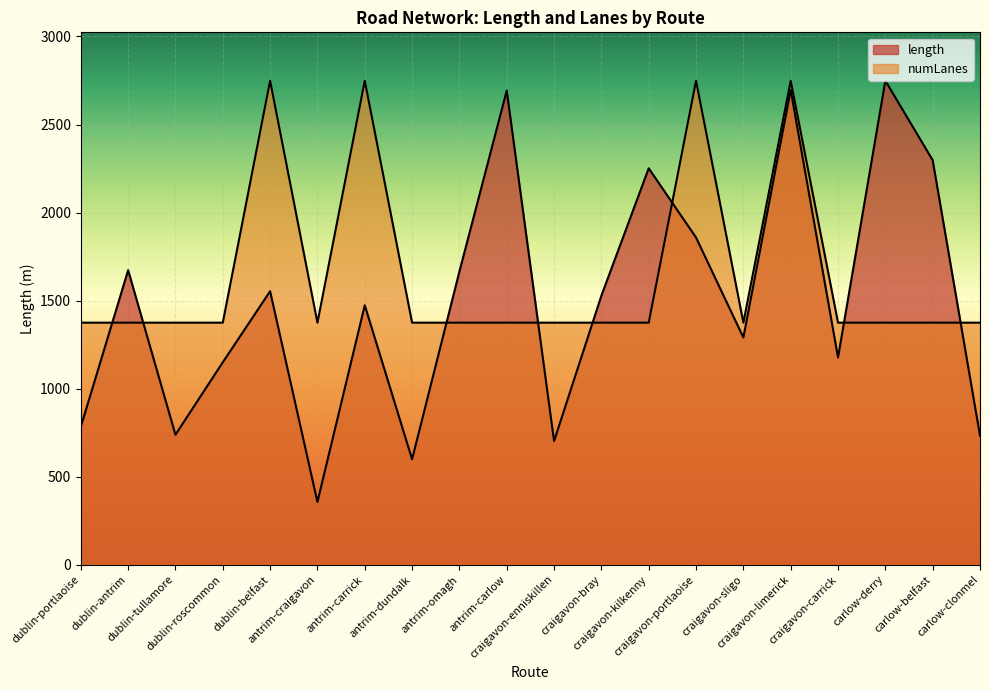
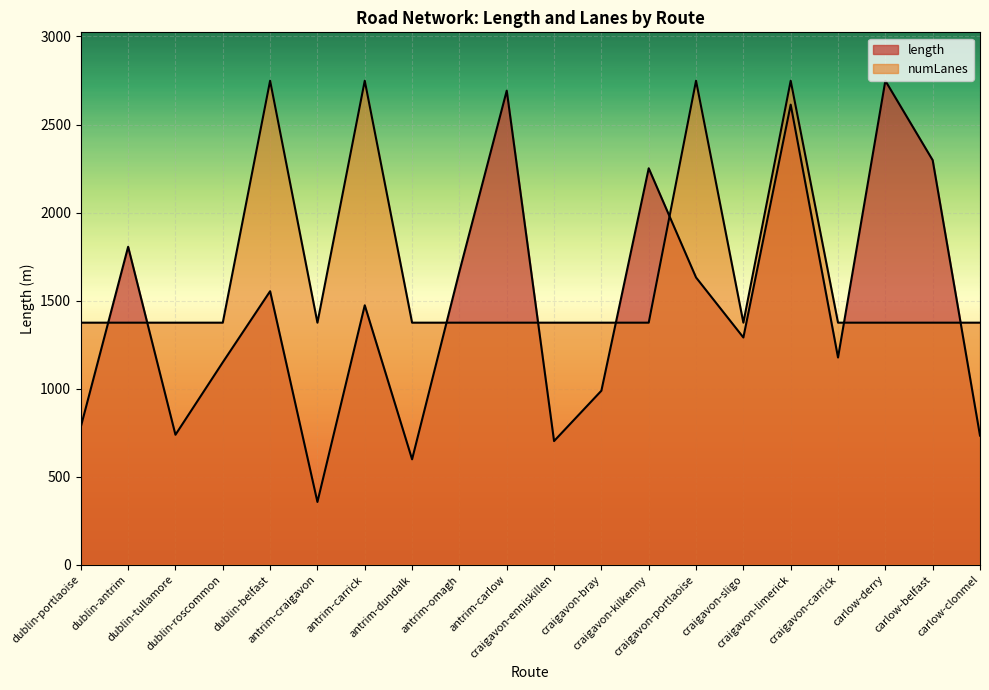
  {
    "length": {
      "dublin-portlaoise": 780,
-     "dublin-antrim": 1670,
+     "dublin-antrim": 1810,
      "dublin-tullamore": 740,
      "dublin-roscommon": 1150,
      "dublin-belfast": 1550,
      "antrim-craigavon": 360,
      "antrim-carrick": 1470,
      "antrim-dundalk": 600,
      "antrim-omagh": 1670,
      "antrim-carlow": 2690,
      "craigavon-enniskillen": 700,
-     "craigavon-bray": 1530,
+     "craigavon-bray": 990,
      "craigavon-kilkenny": 2250,
-     "craigavon-portlaoise": 1860,
+     "craigavon-portlaoise": 1630,
      "craigavon-sligo": 1290,
-     "craigavon-limerick": 2700,
+     "craigavon-limerick": 2610,
      "craigavon-carrick": 1180,
      "carlow-belfast": 2300,
      "carlow-clonmel": 730
    },
    "numLanes": {
      "dublin-portlaoise": 1370,
      "dublin-antrim": 1370,
      "dublin-tullamore": 1370,
      "dublin-roscommon": 1370,
      "dublin-belfast": 2750,
      "antrim-craigavon": 1370,
      "antrim-carrick": 2750,
      "antrim-dundalk": 1370,
      "antrim-omagh": 1370,
      "antrim-carlow": 1370,
      "craigavon-enniskillen": 1370,
      "craigavon-bray": 1370,
      "craigavon-kilkenny": 1370,
      "craigavon-portlaoise": 2750,
      "craigavon-sligo": 1370,
      "craigavon-limerick": 2750,
      "craigavon-carrick": 1370,
      "carlow-derry": 1370,
      "carlow-belfast": 1370,
      "carlow-clonmel": 1370
    }
  }
